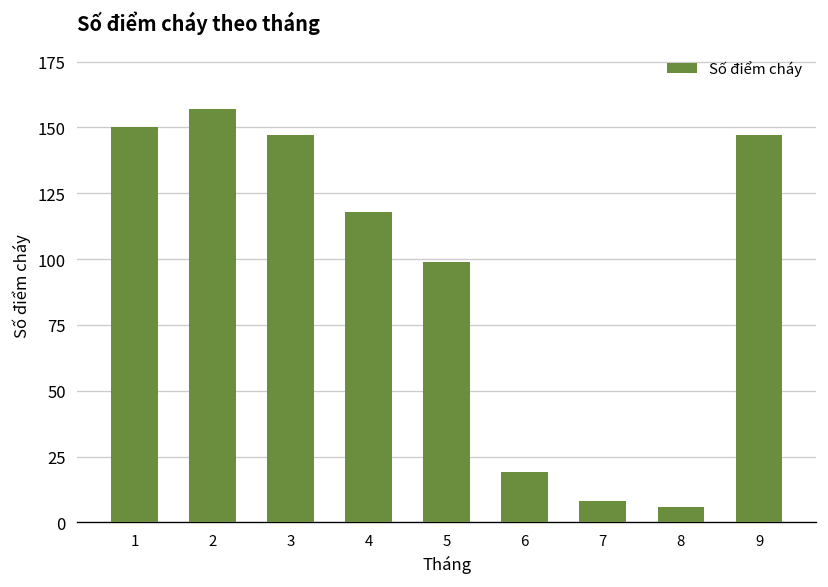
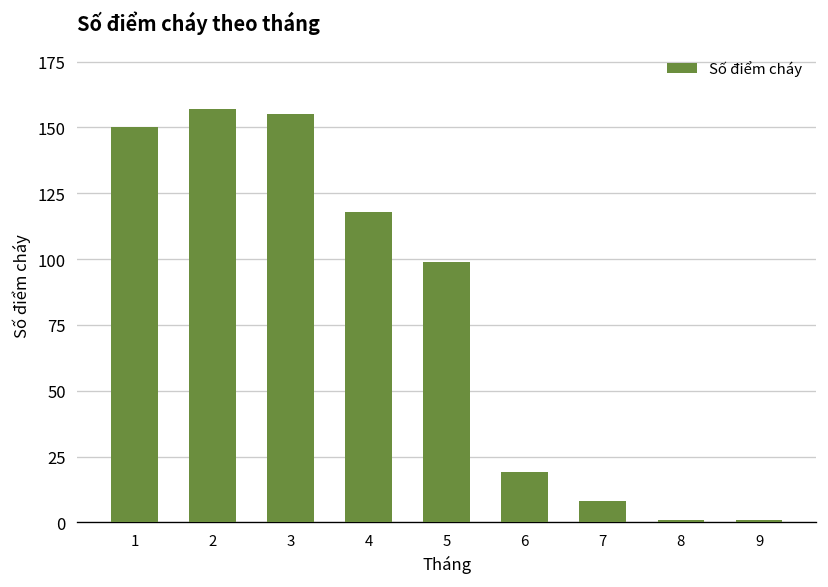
  {
    "1": 150,
    "2": 157,
-   "3": 147,
+   "3": 155,
    "4": 118,
    "5": 99,
    "6": 19,
    "7": 8,
-   "8": 6,
-   "9": 147
+   "8": 1,
+   "9": 1
  }
